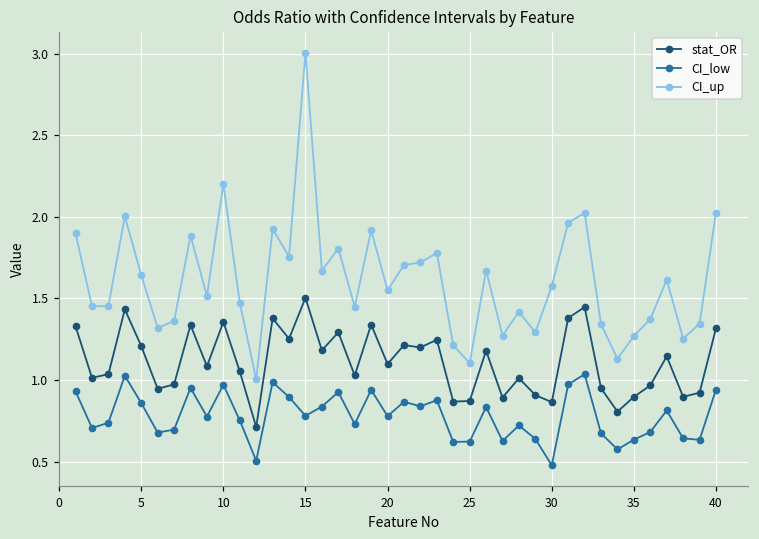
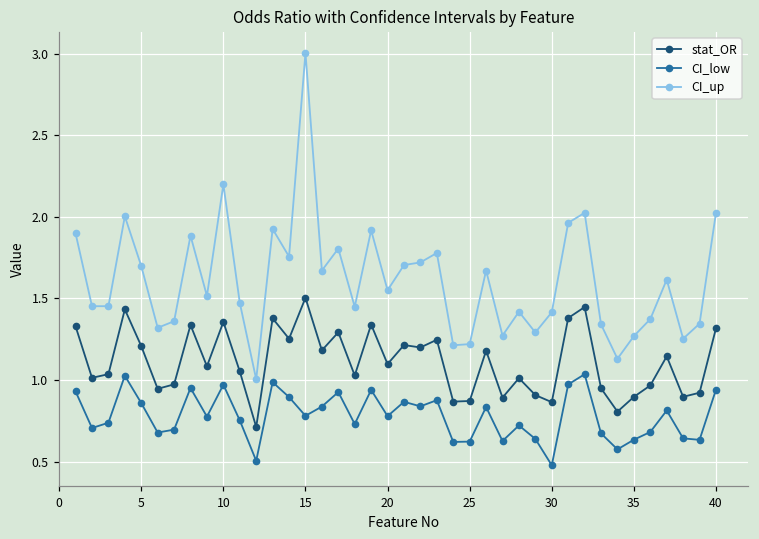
  {
    "CI_up": {
-     "5": 1.64,
+     "5": 1.70,
      "10": 2.20,
      "15": 3.01,
      "20": 1.55,
-     "25": 1.10,
-     "30": 1.58,
+     "25": 1.22,
+     "30": 1.42,
      "35": 1.27,
      "40": 2.03
    }
  }
